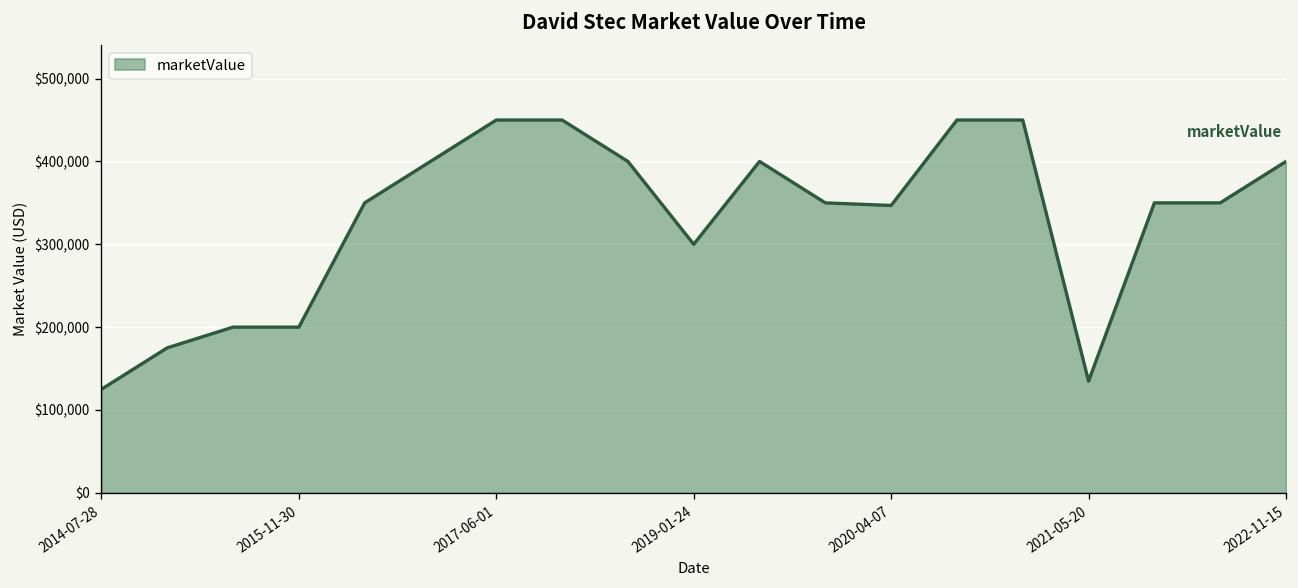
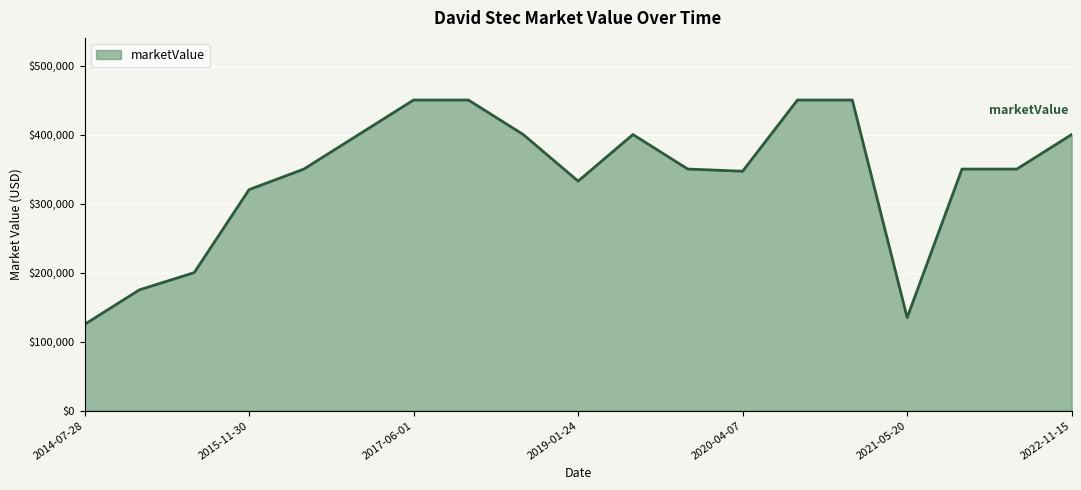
  {
    "2014-07-28": "$130,000",
-   "2015-11-30": "$200,000",
+   "2015-11-30": "$320,000",
    "2017-06-01": "$450,000",
-   "2019-01-24": "$300,000",
+   "2019-01-24": "$330,000",
    "2020-04-07": "$350,000",
    "2021-05-20": "$130,000",
    "2022-11-15": "$400,000"
  }
